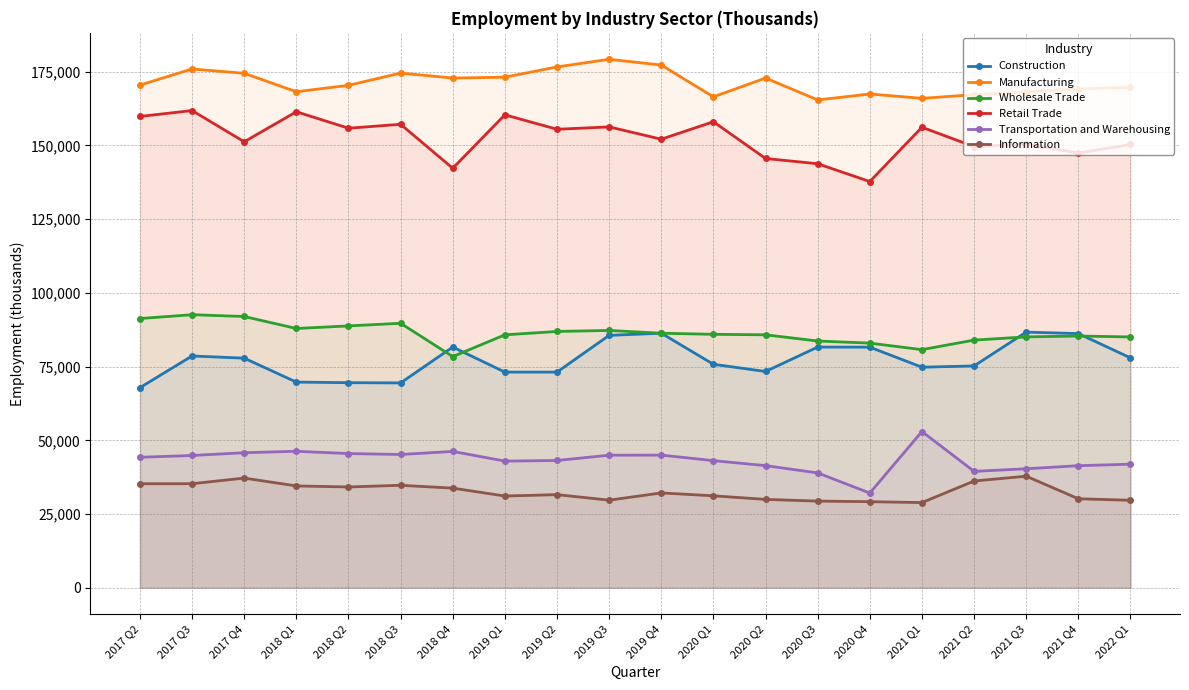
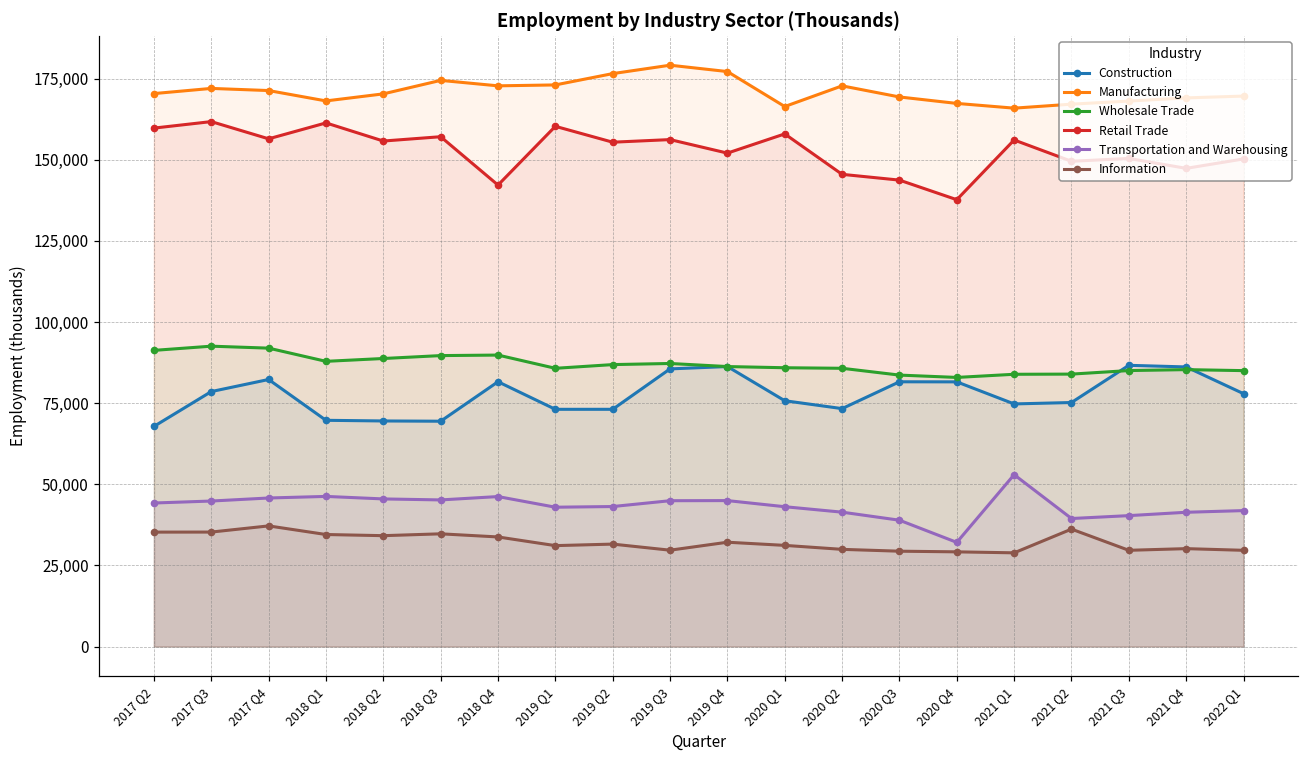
  {
    "Construction": {
      "2017 Q2": "68,000",
      "2017 Q3": "79,000",
-     "2017 Q4": "78,000",
+     "2017 Q4": "82,000",
      "2018 Q1": "70,000",
      "2018 Q2": "70,000",
      "2018 Q3": "69,000",
      "2018 Q4": "82,000",
      "2019 Q1": "73,000",
      "2019 Q2": "73,000",
      "2019 Q3": "86,000",
      "2020 Q1": "76,000",
      "2020 Q2": "73,000",
      "2020 Q3": "82,000",
      "2020 Q4": "82,000",
      "2021 Q1": "75,000",
      "2021 Q2": "75,000",
      "2021 Q3": "87,000",
      "2022 Q1": "78,000"
    },
    "Manufacturing": {
      "2017 Q2": "170,000",
-     "2017 Q3": "176,000",
-     "2017 Q4": "174,000",
+     "2017 Q3": "172,000",
+     "2017 Q4": "171,000",
      "2018 Q1": "168,000",
      "2018 Q2": "170,000",
      "2018 Q3": "174,000",
      "2018 Q4": "173,000",
      "2019 Q1": "173,000",
      "2019 Q2": "177,000",
      "2019 Q3": "179,000",
      "2019 Q4": "177,000",
      "2020 Q1": "166,000",
      "2020 Q2": "173,000",
-     "2020 Q3": "165,000",
+     "2020 Q3": "169,000",
      "2020 Q4": "167,000",
      "2021 Q1": "166,000"
    },
    "Wholesale Trade": {
      "2017 Q2": "91,000",
      "2017 Q3": "93,000",
      "2017 Q4": "92,000",
      "2018 Q1": "88,000",
      "2018 Q2": "89,000",
      "2018 Q3": "90,000",
-     "2018 Q4": "78,000",
+     "2018 Q4": "90,000",
      "2019 Q1": "86,000",
      "2019 Q2": "87,000",
      "2019 Q3": "87,000",
      "2020 Q1": "86,000",
      "2020 Q2": "86,000",
      "2020 Q3": "84,000",
      "2020 Q4": "83,000",
-     "2021 Q1": "81,000",
+     "2021 Q1": "84,000",
      "2021 Q2": "84,000",
      "2021 Q3": "85,000",
      "2022 Q1": "85,000"
    },
    "Retail Trade": {
      "2017 Q2": "160,000",
      "2017 Q3": "162,000",
-     "2017 Q4": "151,000",
+     "2017 Q4": "156,000",
      "2018 Q1": "161,000",
      "2018 Q2": "156,000",
      "2018 Q3": "157,000",
      "2018 Q4": "142,000",
      "2019 Q1": "160,000",
      "2019 Q2": "155,000",
      "2019 Q3": "156,000",
      "2019 Q4": "152,000",
      "2020 Q1": "158,000",
      "2020 Q2": "146,000",
      "2020 Q3": "144,000",
      "2020 Q4": "138,000",
      "2021 Q1": "156,000"
    },
    "Transportation and Warehousing": {
      "2017 Q2": "44,000",
      "2017 Q3": "45,000",
      "2017 Q4": "46,000",
      "2018 Q1": "46,000",
      "2018 Q2": "46,000",
      "2018 Q3": "45,000",
      "2018 Q4": "46,000",
      "2019 Q1": "43,000",
      "2019 Q2": "43,000",
      "2019 Q3": "45,000",
      "2019 Q4": "45,000",
      "2020 Q1": "43,000",
      "2020 Q2": "41,000",
      "2020 Q3": "39,000",
      "2020 Q4": "32,000",
      "2021 Q1": "53,000",
      "2021 Q2": "39,000",
      "2021 Q3": "40,000",
      "2021 Q4": "41,000",
      "2022 Q1": "42,000"
    },
    "Information": {
      "2017 Q2": "35,000",
      "2017 Q3": "35,000",
      "2017 Q4": "37,000",
      "2018 Q1": "35,000",
      "2018 Q2": "34,000",
      "2018 Q3": "35,000",
      "2018 Q4": "34,000",
      "2019 Q1": "31,000",
      "2019 Q2": "32,000",
      "2019 Q3": "30,000",
      "2019 Q4": "32,000",
      "2020 Q1": "31,000",
      "2020 Q2": "30,000",
      "2020 Q3": "29,000",
      "2020 Q4": "29,000",
      "2021 Q1": "29,000",
      "2021 Q2": "36,000",
-     "2021 Q3": "38,000",
+     "2021 Q3": "30,000",
      "2021 Q4": "30,000",
      "2022 Q1": "30,000"
    }
  }
